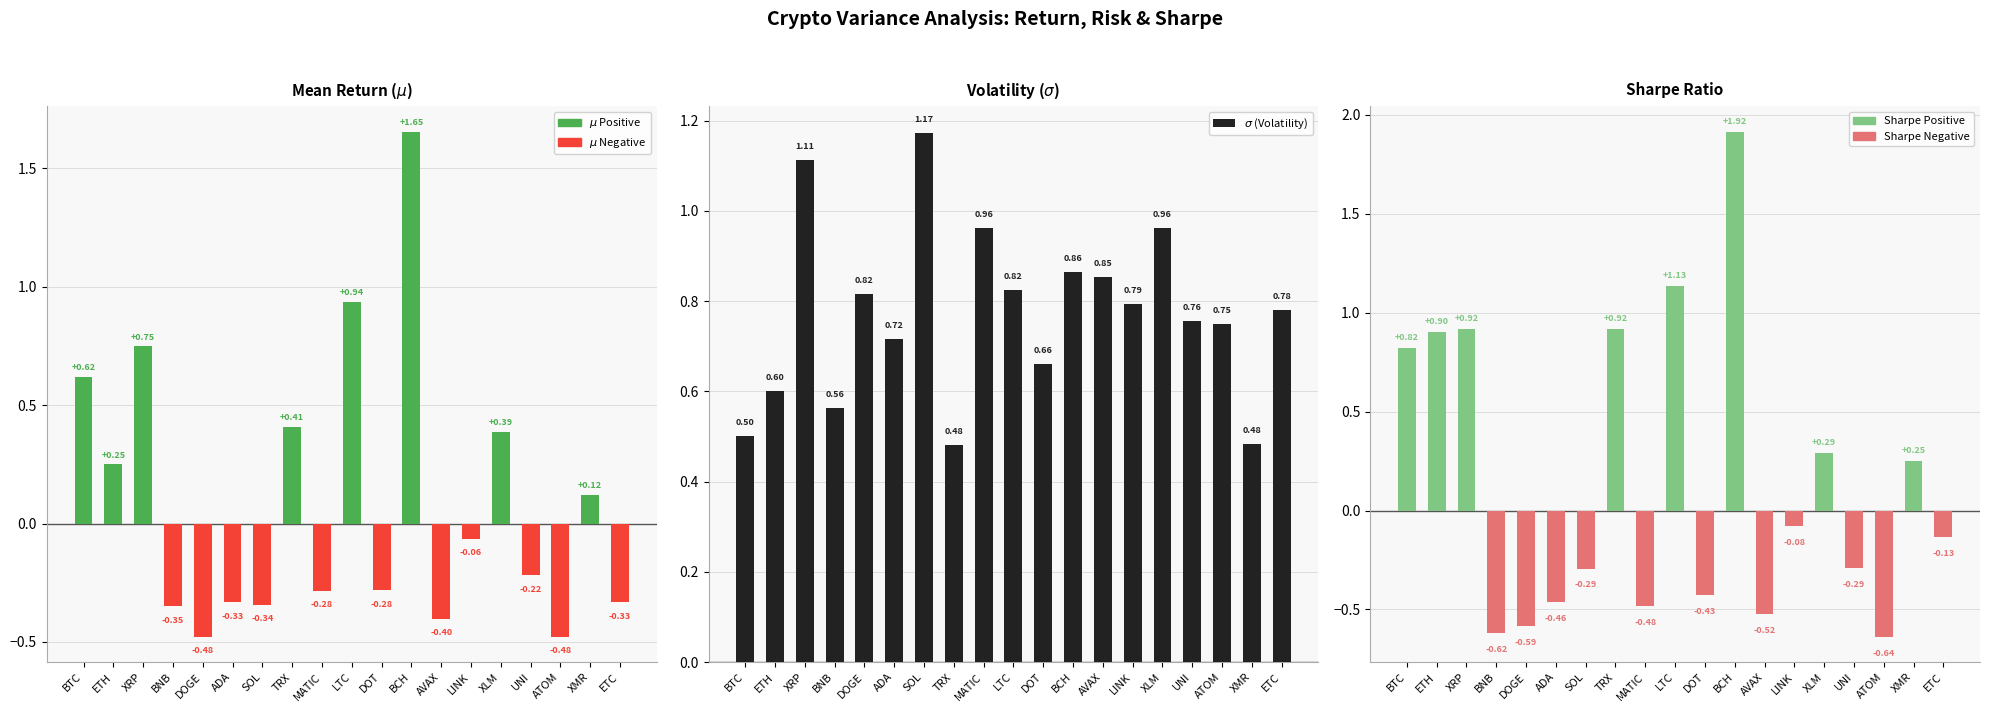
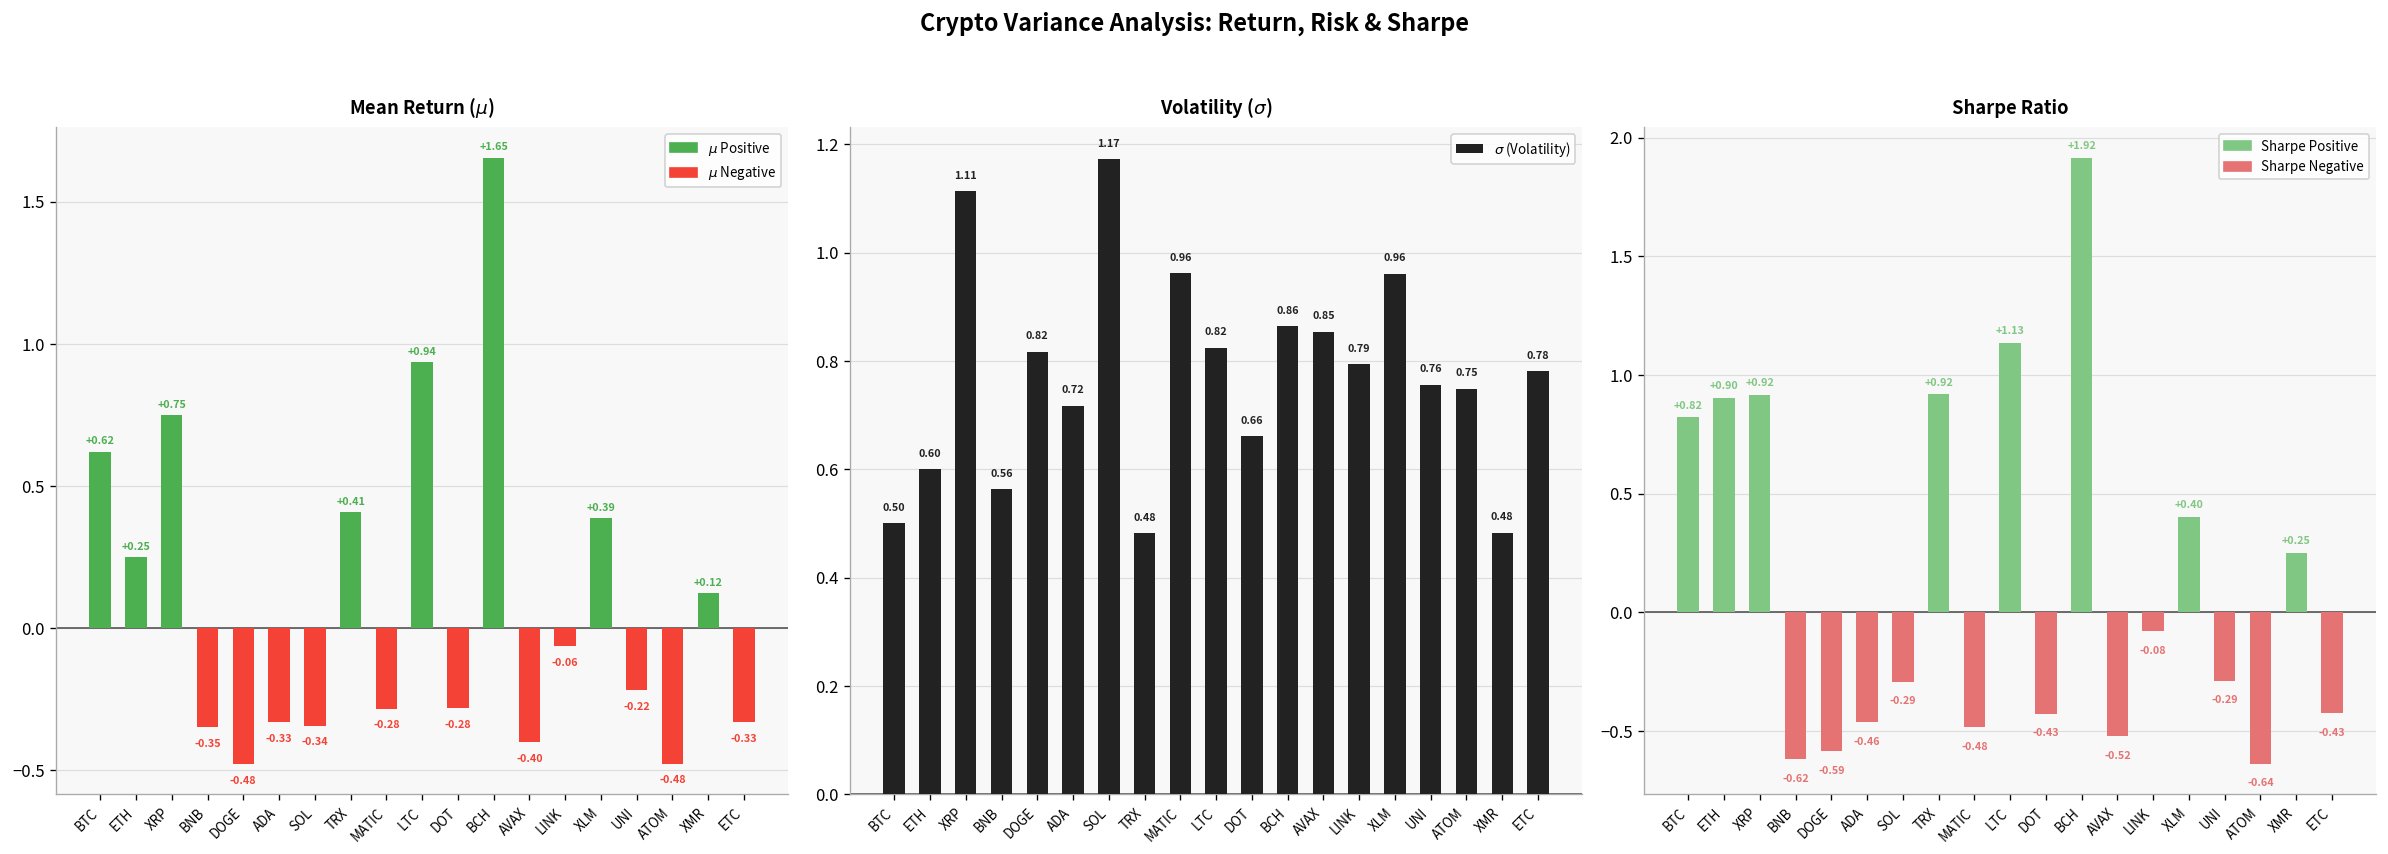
  {
    "Sharpe Ratio": {
      "BTC": "+0.82",
      "ETH": "+0.90",
      "XRP": "+0.92",
      "BNB": "-0.62",
      "DOGE": "-0.59",
      "ADA": "-0.46",
      "SOL": "-0.29",
      "TRX": "+0.92",
      "MATIC": "-0.48",
      "LTC": "+1.13",
      "DOT": "-0.43",
      "BCH": "+1.92",
      "AVAX": "-0.52",
      "LINK": "-0.08",
-     "XLM": "+0.29",
+     "XLM": "+0.40",
      "UNI": "-0.29",
      "ATOM": "-0.64",
      "XMR": "+0.25",
-     "ETC": "-0.13"
+     "ETC": "-0.43"
    }
  }
